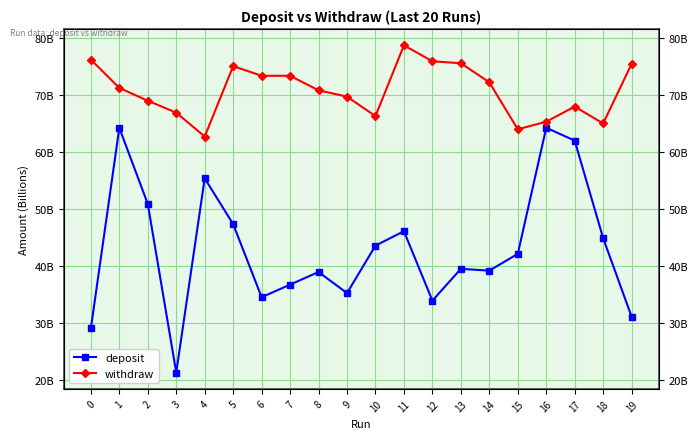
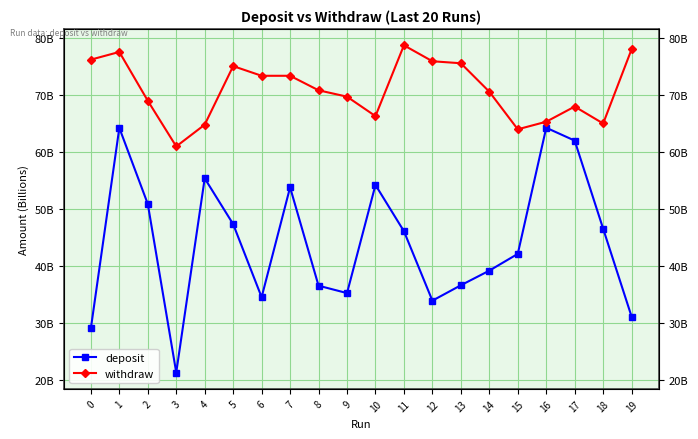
  {
    "deposit": {
      "0": 29000000000,
      "1": 64000000000,
      "2": 51000000000,
      "3": 21000000000,
      "4": 55000000000,
      "5": 47000000000,
      "6": 35000000000,
-     "7": 37000000000,
-     "8": 39000000000,
+     "7": 54000000000,
+     "8": 37000000000,
      "9": 35000000000,
-     "10": 44000000000,
+     "10": 54000000000,
      "11": 46000000000,
      "12": 34000000000,
-     "13": 40000000000,
+     "13": 37000000000,
      "14": 39000000000,
      "15": 42000000000,
      "16": 64000000000,
      "17": 62000000000,
-     "18": 45000000000,
+     "18": 47000000000,
      "19": 31000000000
    },
    "withdraw": {
      "0": 76000000000,
-     "1": 71000000000,
+     "1": 78000000000,
      "2": 69000000000,
-     "3": 67000000000,
-     "4": 63000000000,
+     "3": 61000000000,
+     "4": 65000000000,
      "5": 75000000000,
      "6": 73000000000,
      "7": 73000000000,
      "8": 71000000000,
      "9": 70000000000,
      "10": 66000000000,
      "11": 79000000000,
      "12": 76000000000,
      "13": 76000000000,
-     "14": 72000000000,
+     "14": 71000000000,
      "15": 64000000000,
      "16": 65000000000,
      "17": 68000000000,
      "18": 65000000000,
-     "19": 76000000000
+     "19": 78000000000
    }
  }
